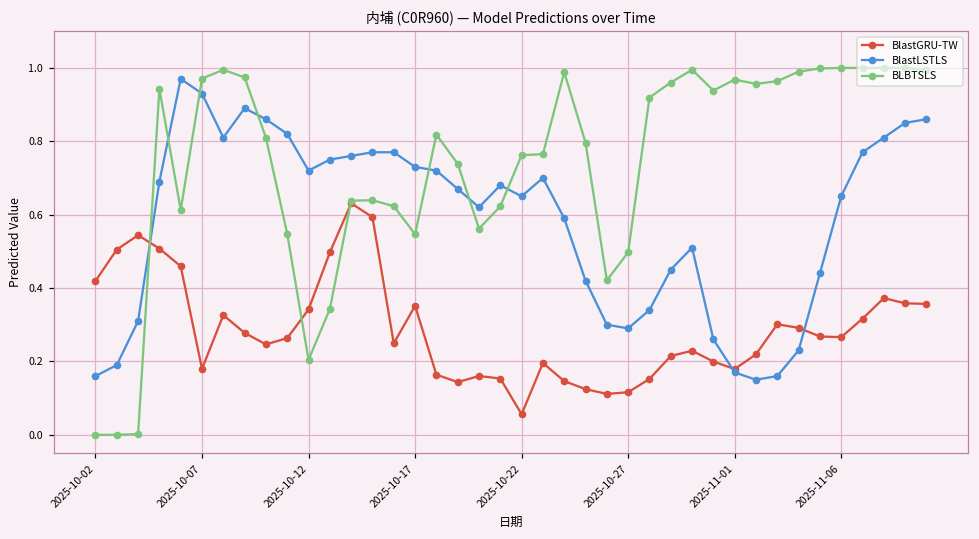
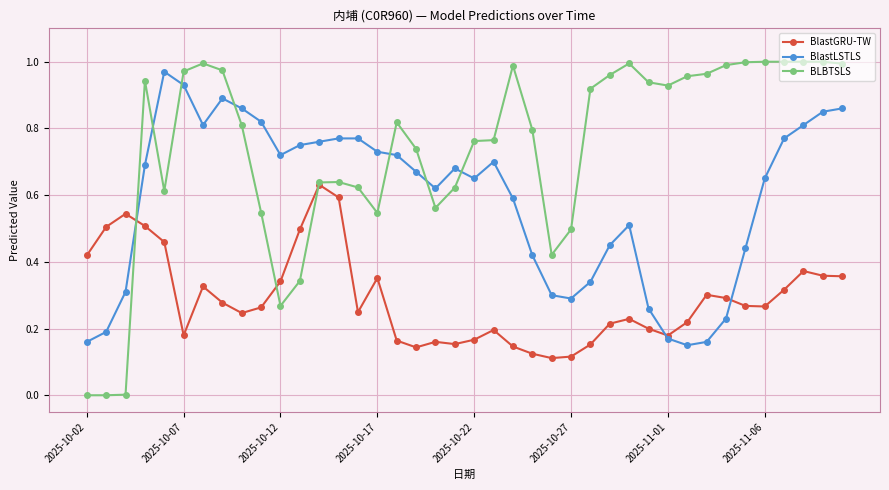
  {
    "BlastGRU-TW": {
      "2025-10-02": 0.42,
      "2025-10-07": 0.18,
      "2025-10-12": 0.34,
      "2025-10-17": 0.35,
-     "2025-10-22": 0.06,
+     "2025-10-22": 0.17,
      "2025-10-27": 0.12,
      "2025-11-01": 0.18,
      "2025-11-06": 0.27
    },
    "BlastLSTLS": {
      "2025-10-02": 0.16,
      "2025-10-07": 0.93,
      "2025-10-12": 0.72,
      "2025-10-17": 0.73,
      "2025-10-22": 0.65,
      "2025-10-27": 0.29,
      "2025-11-01": 0.17,
      "2025-11-06": 0.65
    },
    "BLBTSLS": {
      "2025-10-02": 0.00,
      "2025-10-07": 0.97,
-     "2025-10-12": 0.20,
+     "2025-10-12": 0.27,
      "2025-10-17": 0.55,
      "2025-10-22": 0.76,
      "2025-10-27": 0.50,
-     "2025-11-01": 0.97,
+     "2025-11-01": 0.93,
      "2025-11-06": 1.00
    }
  }
